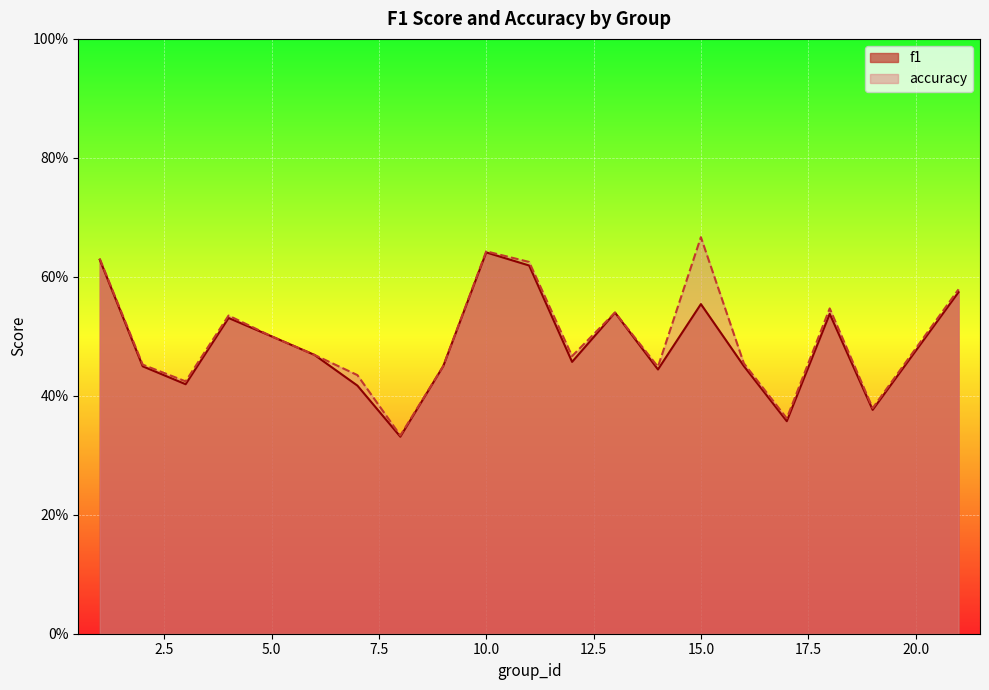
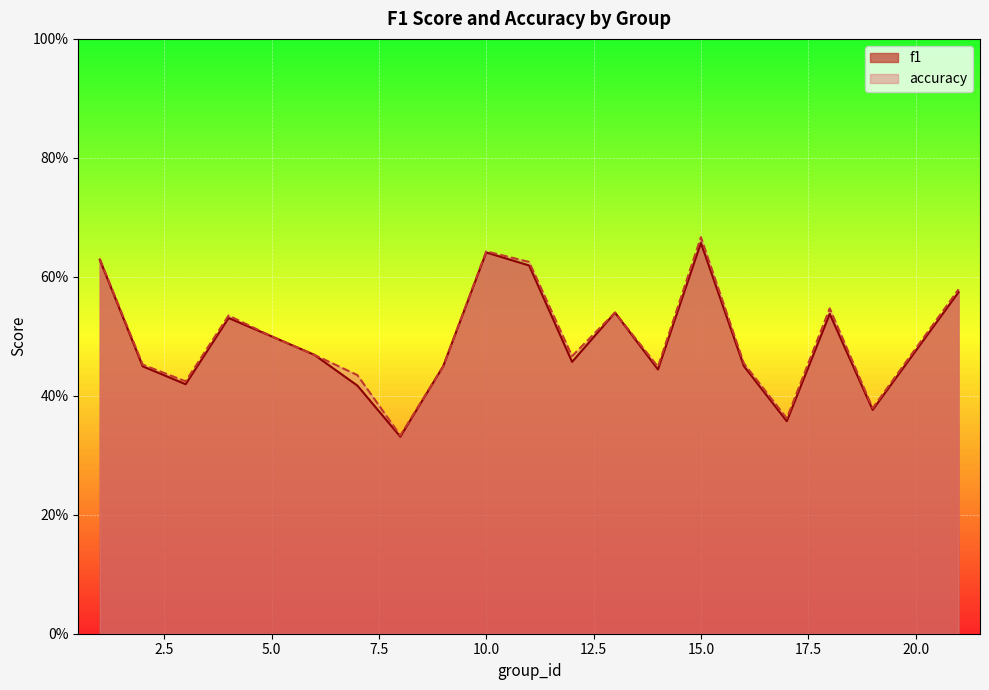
  {
    "f1": {
-     "15.0": "55%"
+     "15.0": "66%"
    },
    "accuracy": {
      "15.0": "67%"
    }
  }
